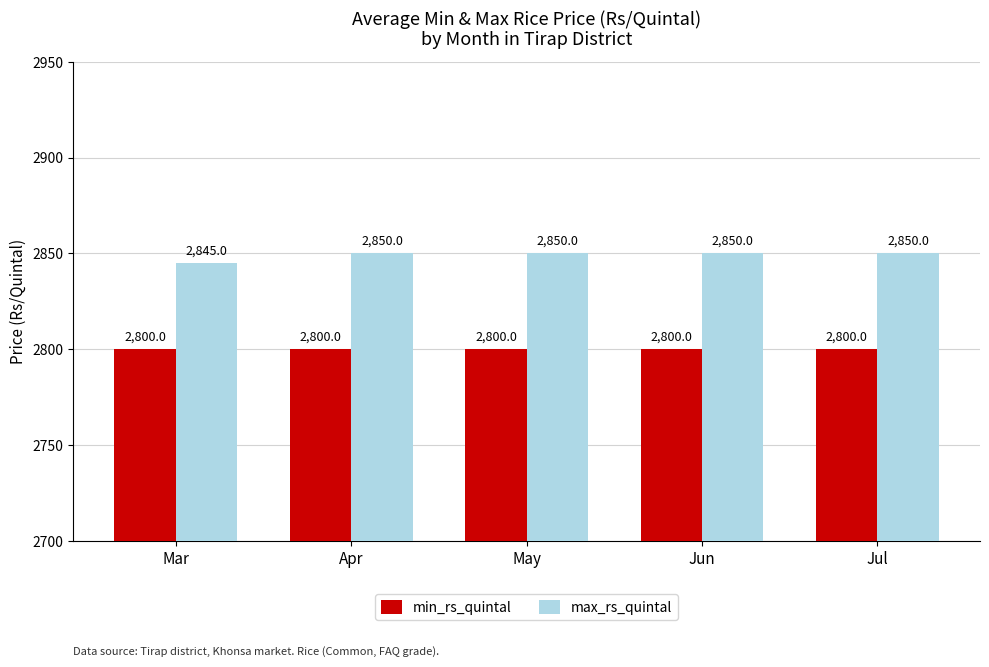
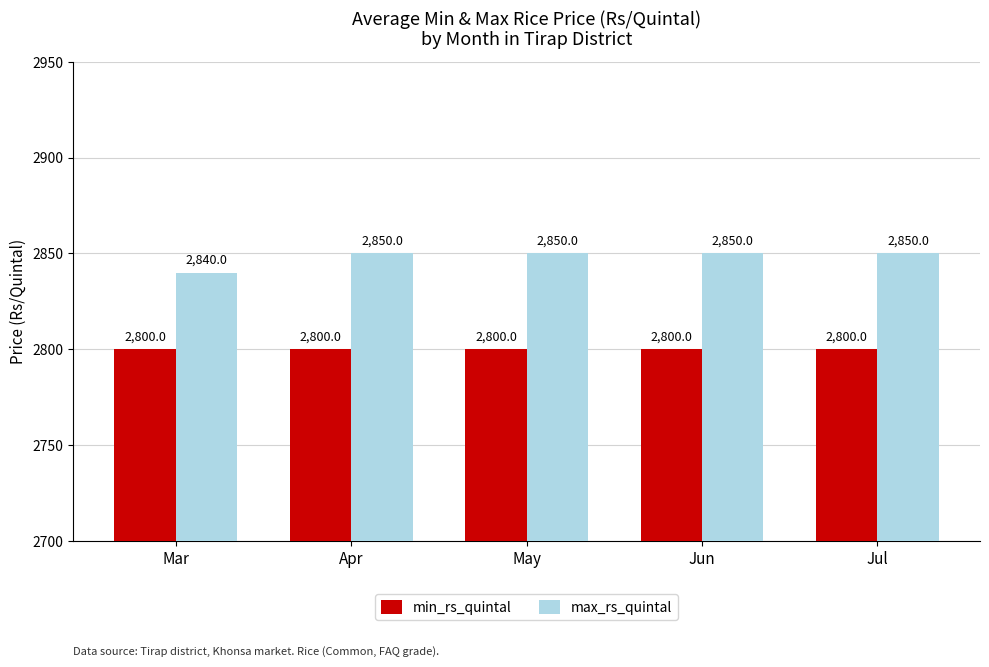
  {
    "min_rs_quintal": {
      "Mar": "2,800.0",
      "Apr": "2,800.0",
      "May": "2,800.0",
      "Jun": "2,800.0",
      "Jul": "2,800.0"
    },
    "max_rs_quintal": {
-     "Mar": "2,845.0",
+     "Mar": "2,840.0",
      "Apr": "2,850.0",
      "May": "2,850.0",
      "Jun": "2,850.0",
      "Jul": "2,850.0"
    }
  }
